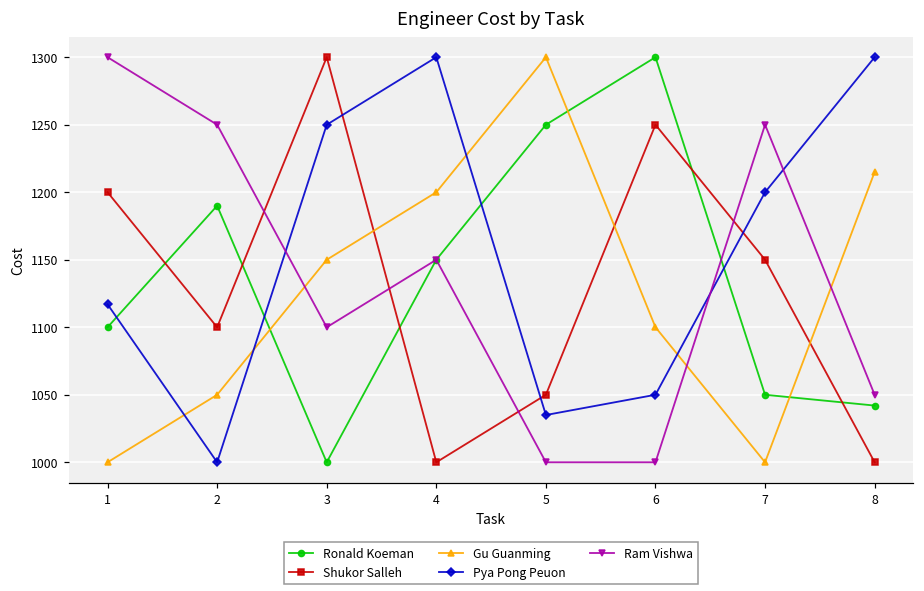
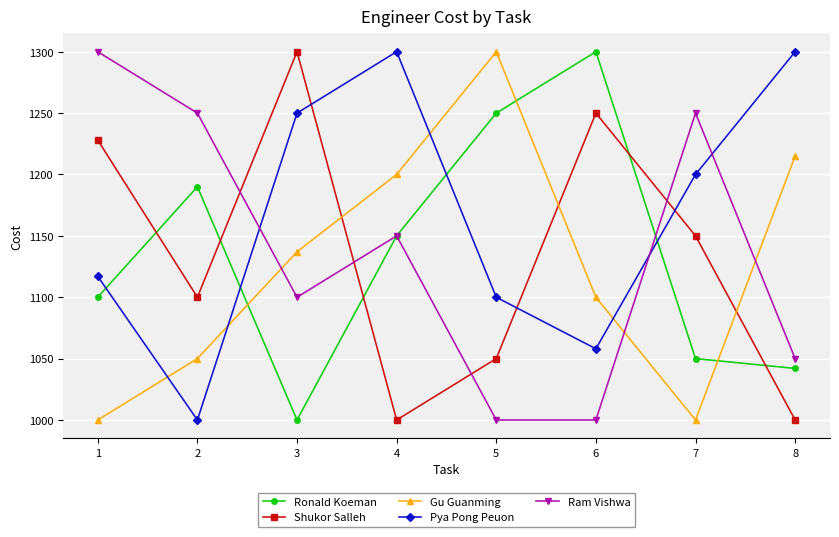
  {
    "Ronald Koeman": {
      "1": 1100,
      "2": 1190,
      "3": 1000,
      "5": 1250,
      "6": 1300,
      "7": 1050,
      "8": 1042
    },
    "Shukor Salleh": {
-     "1": 1200,
+     "1": 1228,
      "2": 1100,
      "3": 1300,
      "4": 1000,
      "5": 1050,
      "6": 1250,
      "7": 1150,
      "8": 1000
    },
    "Gu Guanming": {
      "1": 1000,
      "2": 1050,
-     "3": 1150,
+     "3": 1137,
      "4": 1200,
      "5": 1300,
      "6": 1100,
      "7": 1000,
      "8": 1215
    },
    "Pya Pong Peuon": {
      "1": 1117,
      "2": 1000,
      "3": 1250,
      "4": 1300,
-     "5": 1035,
-     "6": 1050,
+     "5": 1100,
+     "6": 1058,
      "7": 1200,
      "8": 1300
    },
    "Ram Vishwa": {
      "1": 1300,
      "2": 1250,
      "3": 1100,
      "5": 1000,
      "6": 1000,
      "7": 1250,
      "8": 1050
    }
  }
